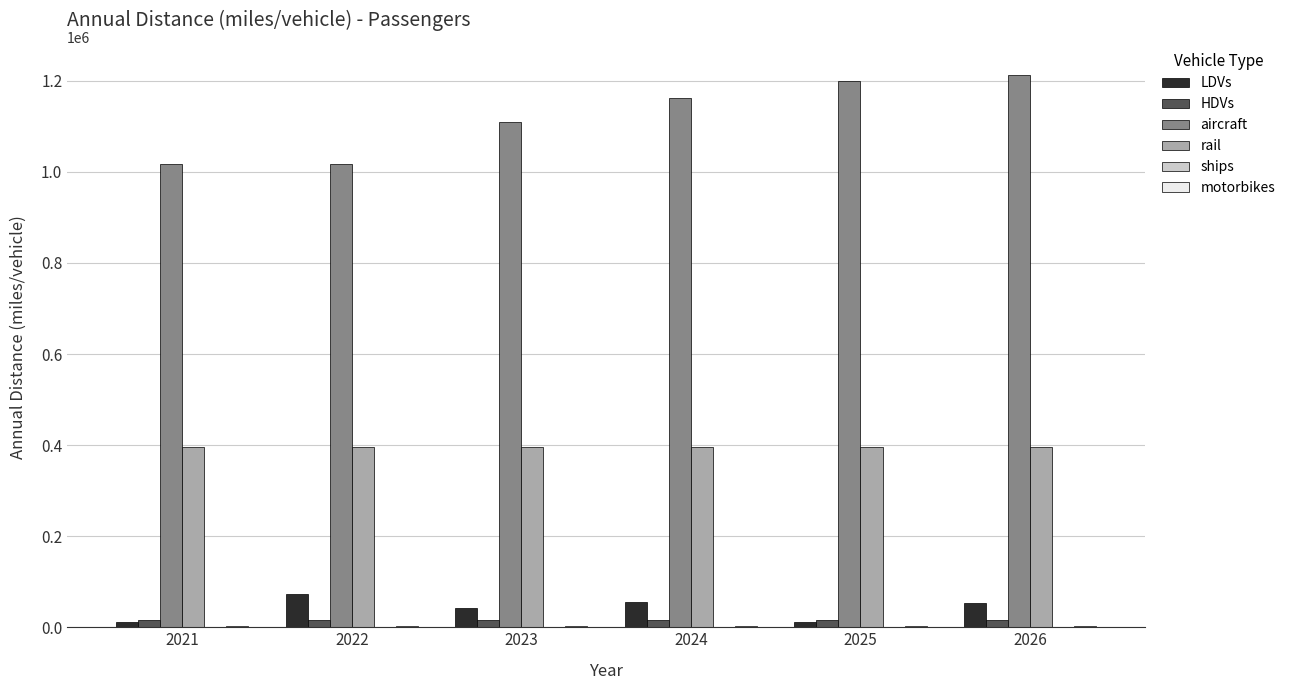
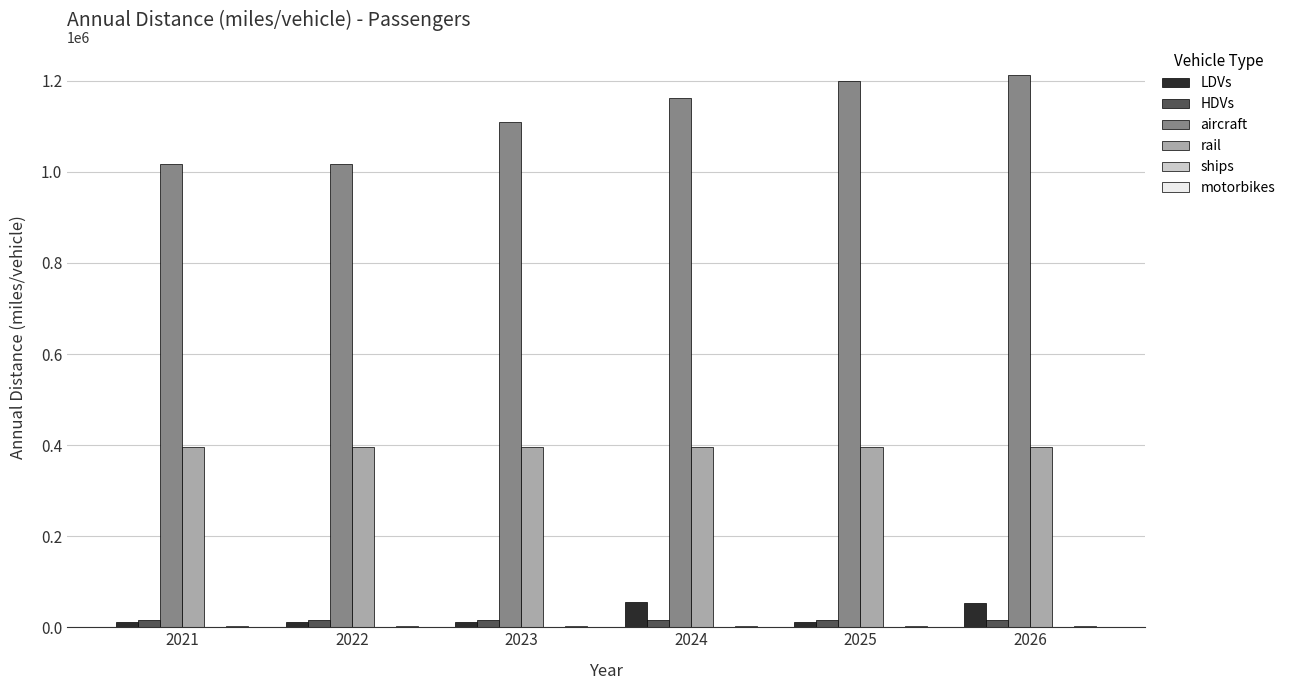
  {
    "LDVs": {
      "2021": 10000,
-     "2022": 70000,
-     "2023": 40000,
+     "2022": 10000,
+     "2023": 10000,
      "2024": 50000,
      "2025": 10000,
      "2026": 50000
    },
    "HDVs": {
      "2021": 20000,
      "2022": 20000,
      "2023": 20000,
      "2024": 20000,
      "2025": 20000,
      "2026": 20000
    }
  }
